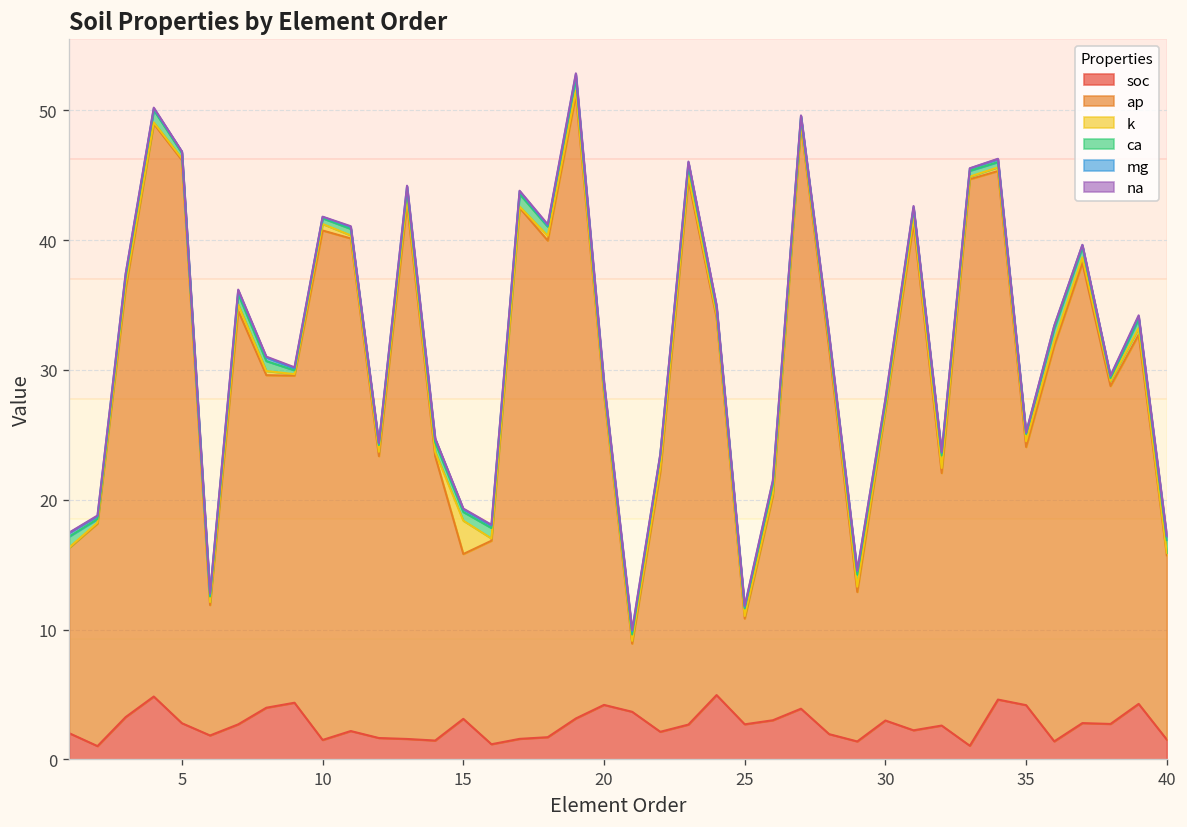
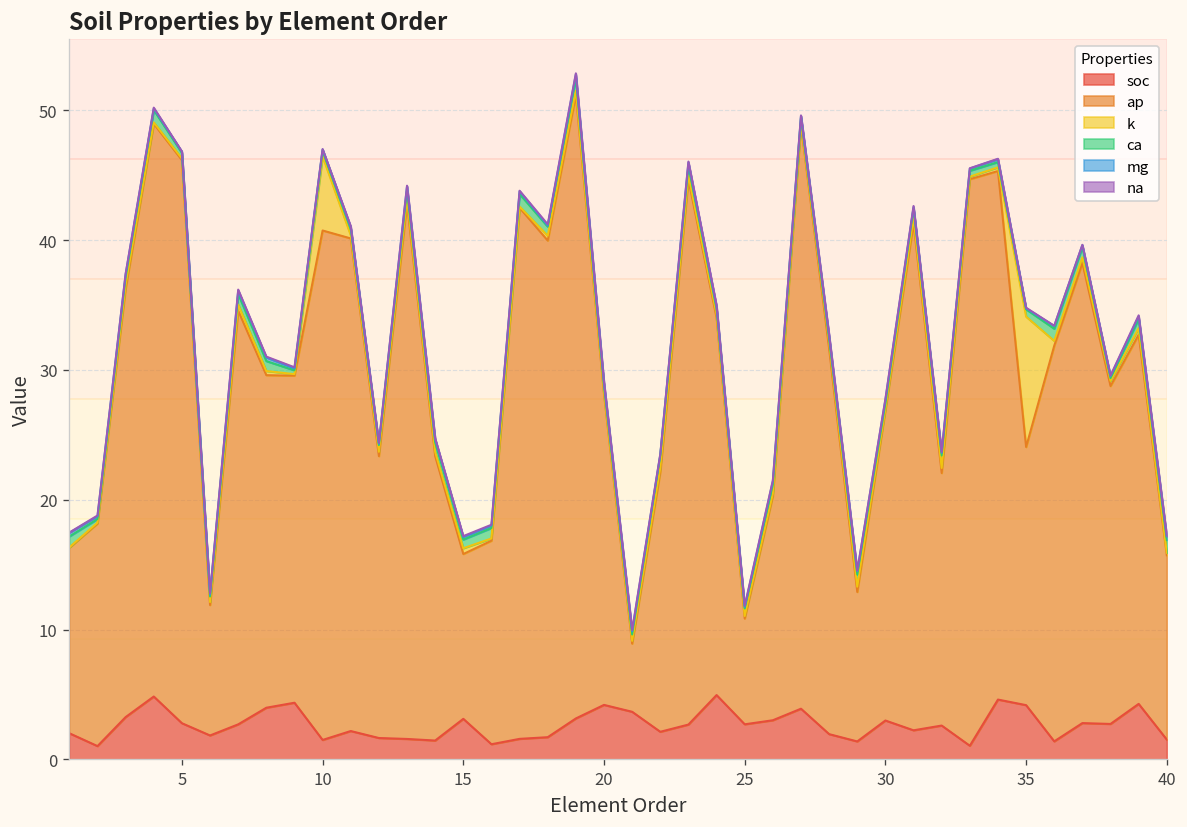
  {
    "k": {
-     "10": 0.5,
-     "15": 2.6,
-     "35": 0.4
+     "10": 5.7,
+     "15": 0.4,
+     "35": 10.0
    },
    "ca": {
      "20": 0.4,
      "30": 0.4,
      "40": 1.0
    }
  }
